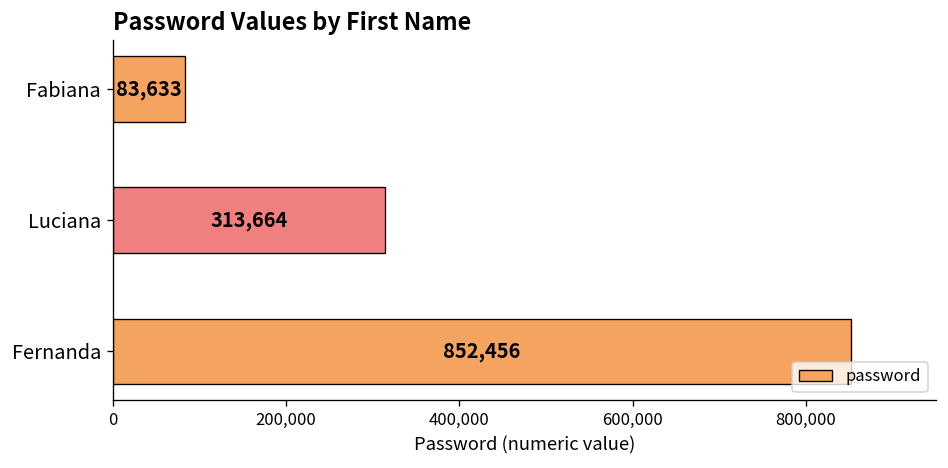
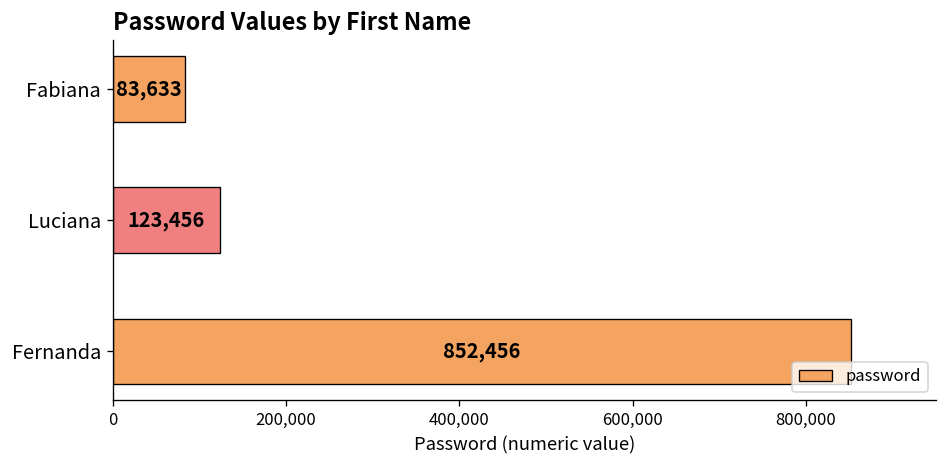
  {
    "Fabiana": "83,633",
-   "Luciana": "313,664",
+   "Luciana": "123,456",
    "Fernanda": "852,456"
  }
